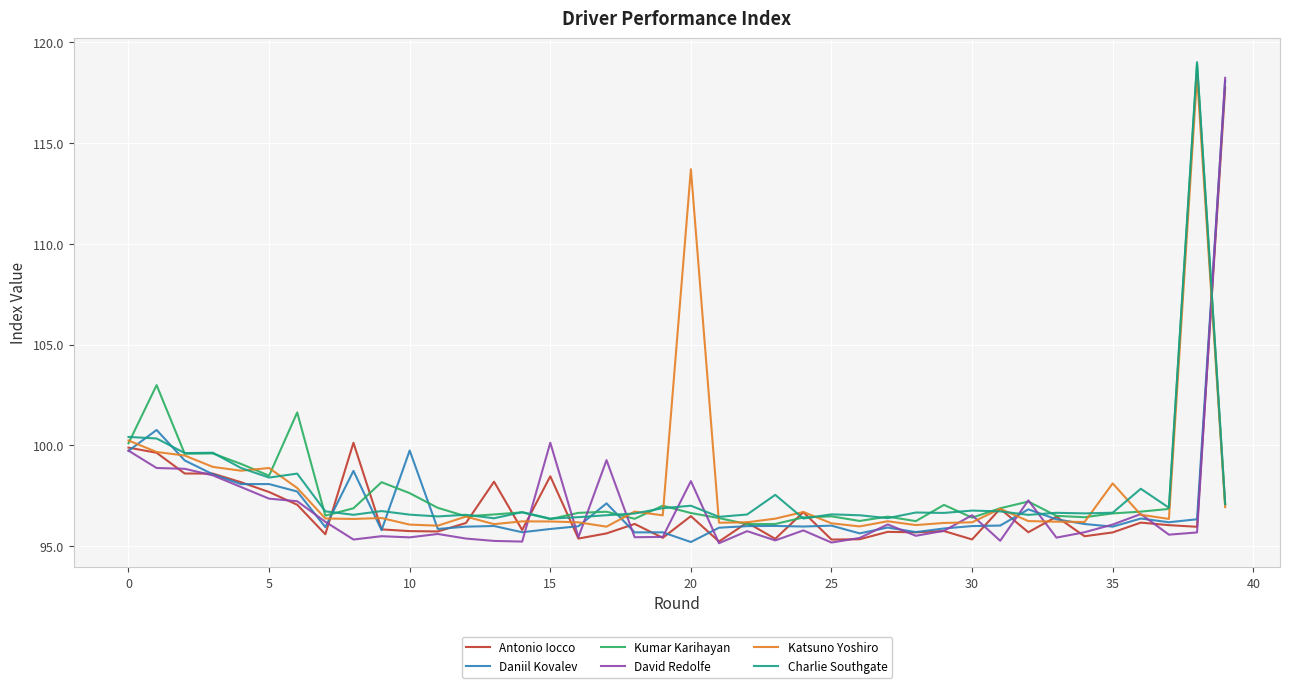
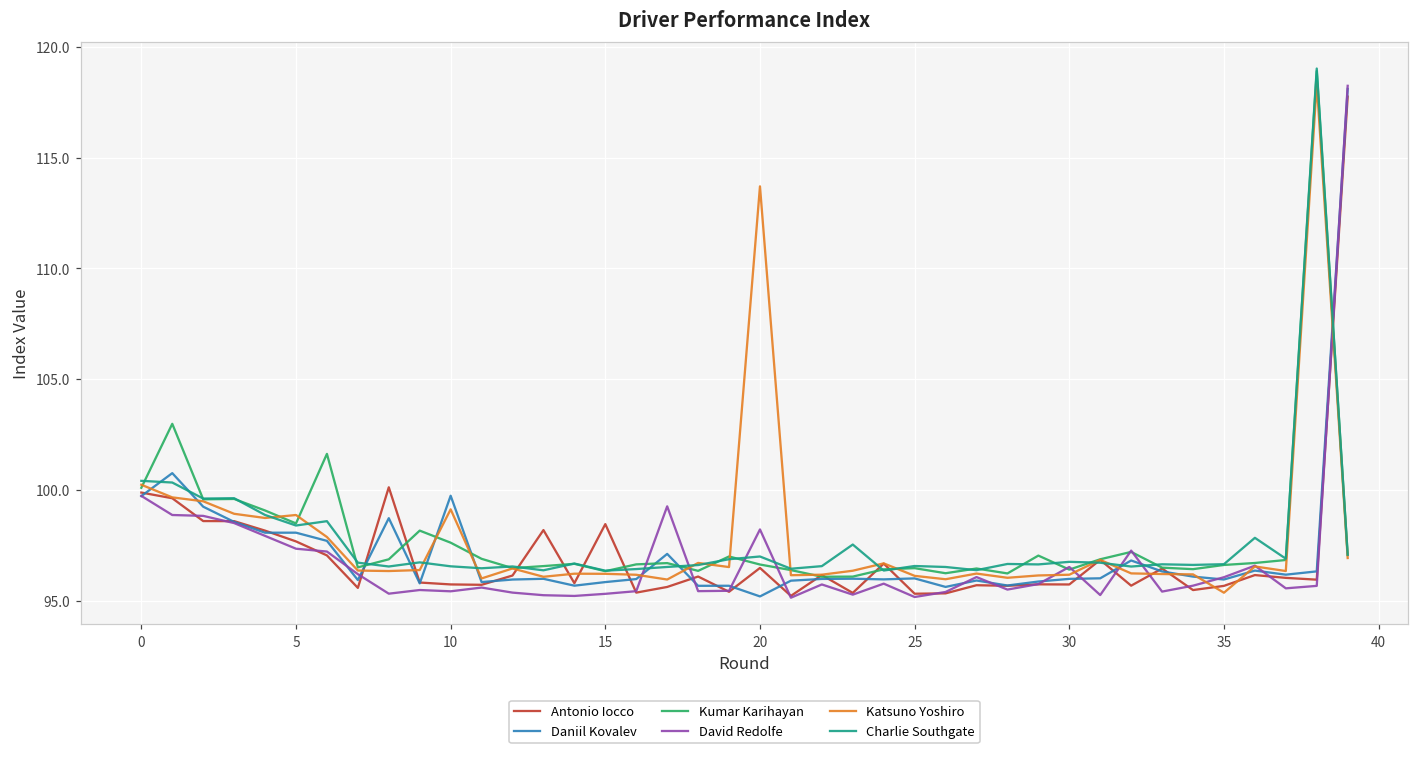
  {
    "Antonio Iocco": {
      "0": 99.9,
      "5": 97.7,
      "10": 95.7,
      "15": 98.5,
      "20": 96.5,
      "25": 95.3,
-     "30": 95.3,
+     "30": 95.7,
      "35": 95.7
    },
    "Daniil Kovalev": {
      "5": 98.1,
      "10": 99.7,
      "15": 95.9,
      "20": 95.2,
      "30": 96.0
    },
    "David Redolfe": {
      "5": 97.4,
      "10": 95.4,
-     "15": 100.1,
+     "15": 95.3,
      "20": 98.2,
      "25": 95.2
    },
    "Katsuno Yoshiro": {
      "0": 100.2,
      "5": 98.9,
-     "10": 96.1,
+     "10": 99.1,
      "20": 113.7,
      "30": 96.2,
-     "35": 98.1
+     "35": 95.4
    }
  }
